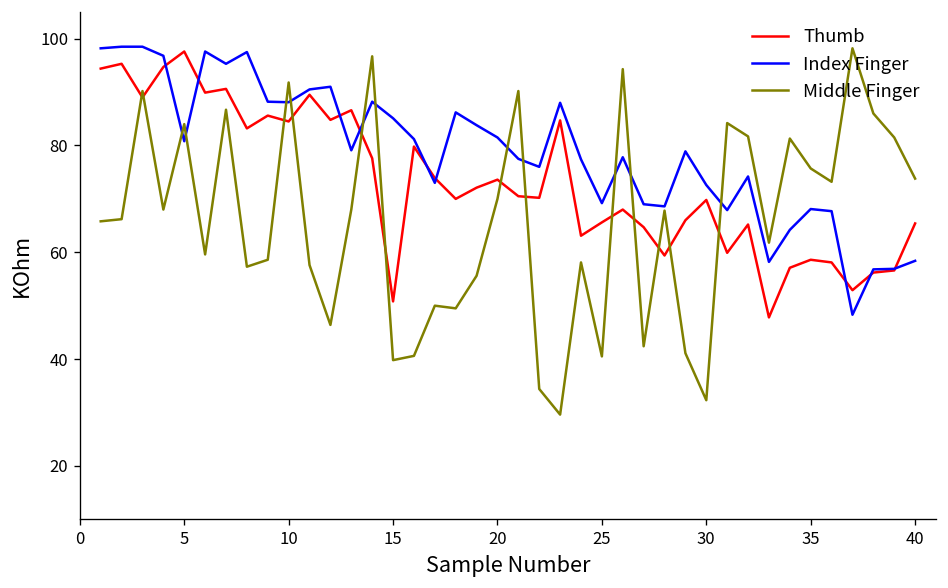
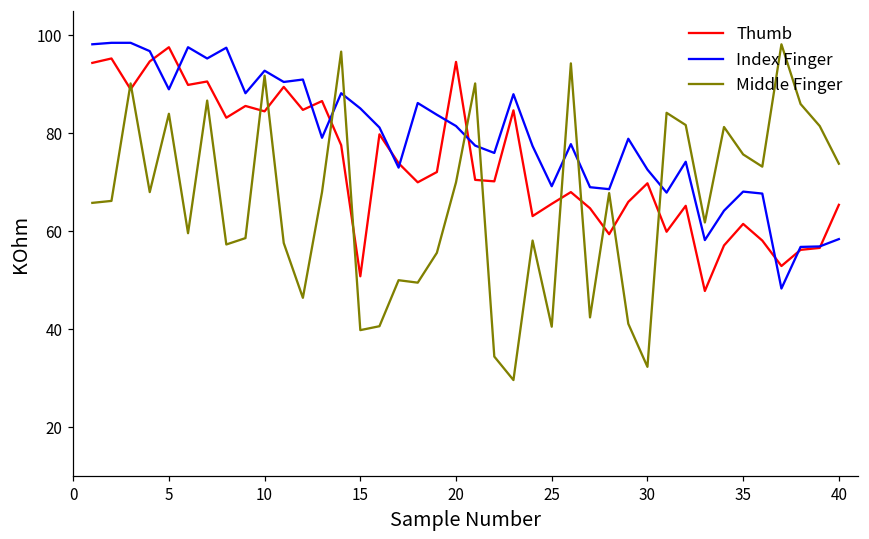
  {
    "Thumb": {
      "5": 98,
      "10": 85,
      "15": 51,
-     "20": 74,
+     "20": 95,
      "25": 66,
      "30": 70,
-     "35": 59,
+     "35": 62,
      "40": 65
    },
    "Index Finger": {
-     "5": 81,
-     "10": 88,
+     "5": 89,
+     "10": 93,
      "15": 85,
      "20": 82,
      "25": 69,
      "30": 73,
      "35": 68,
      "40": 58
    },
    "Middle Finger": {
      "5": 84,
      "10": 92,
      "15": 40,
      "20": 70,
      "25": 41,
      "30": 32,
      "35": 76,
      "40": 74
    }
  }
